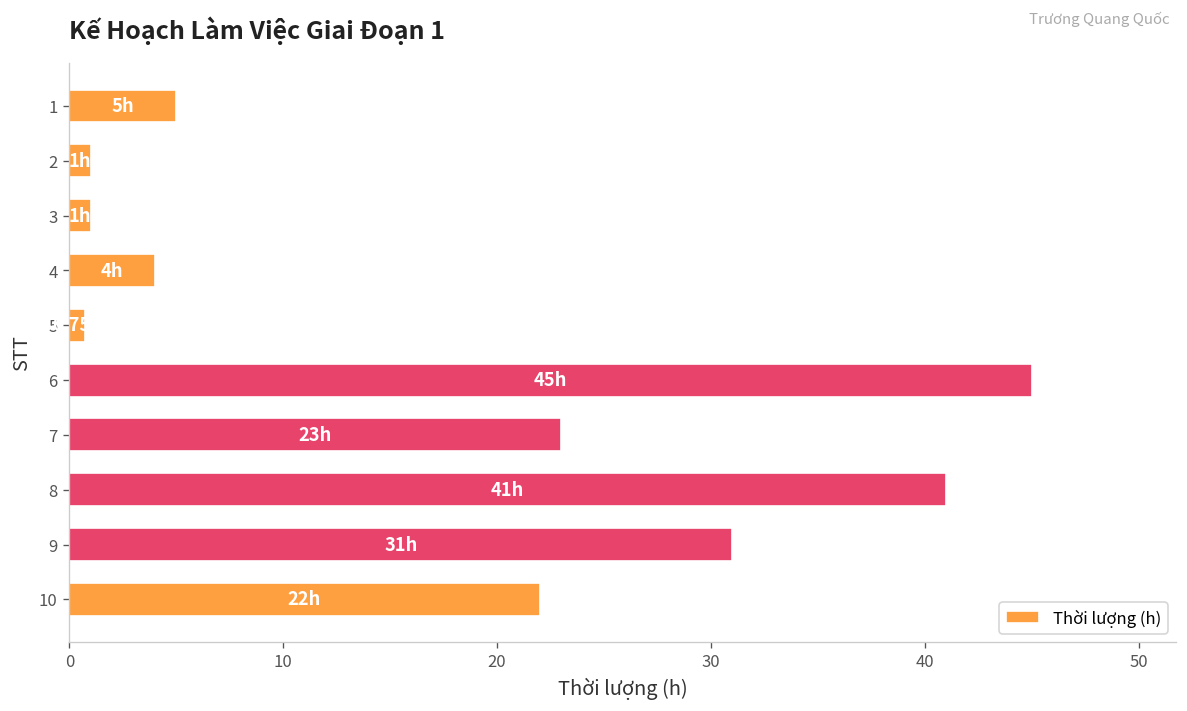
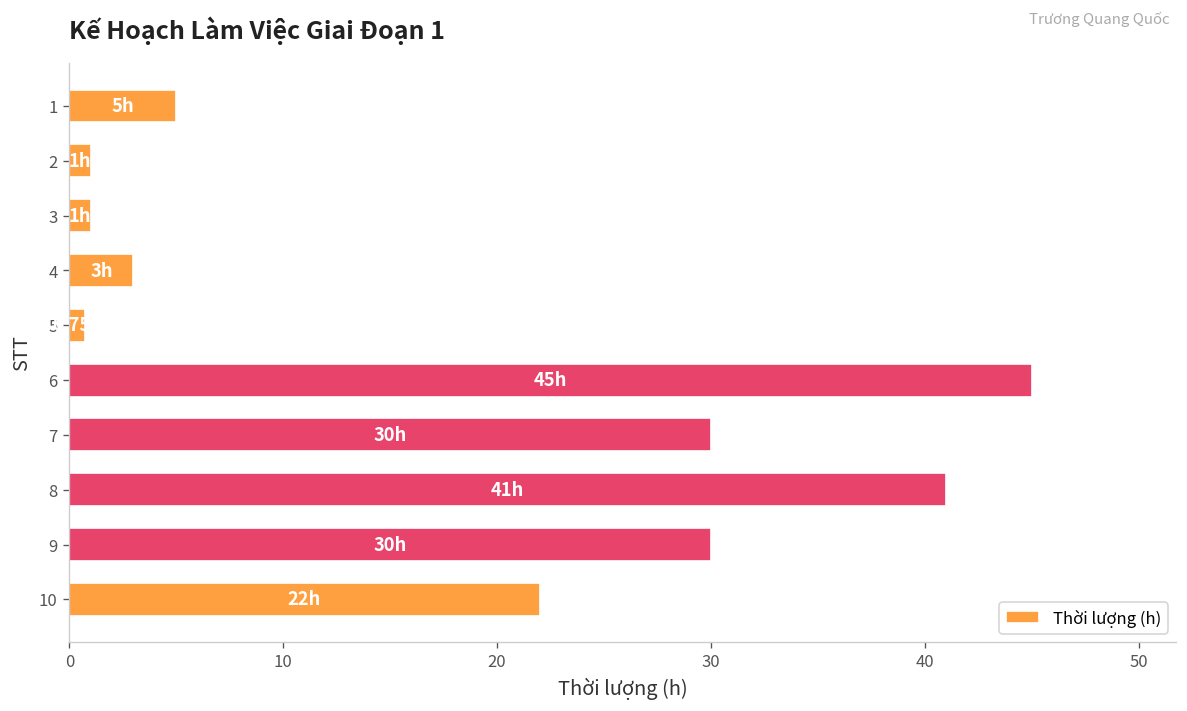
  {
    "1": "5h",
    "2": "1h",
    "3": "1h",
-   "4": "4h",
+   "4": "3h",
    "6": "45h",
-   "7": "23h",
+   "7": "30h",
    "8": "41h",
-   "9": "31h",
+   "9": "30h",
    "10": "22h"
  }
